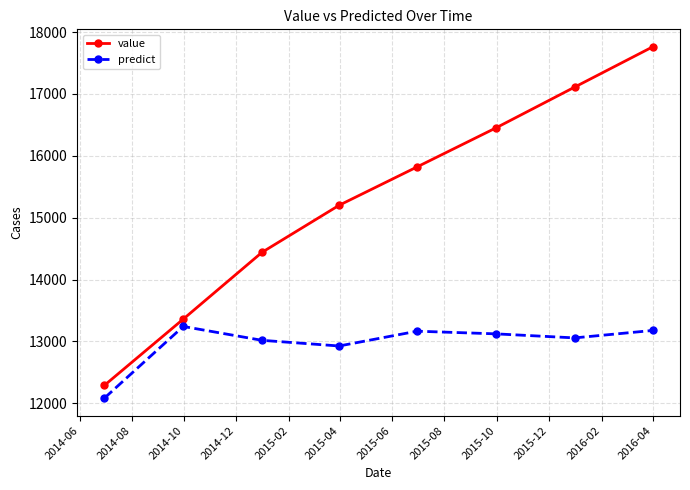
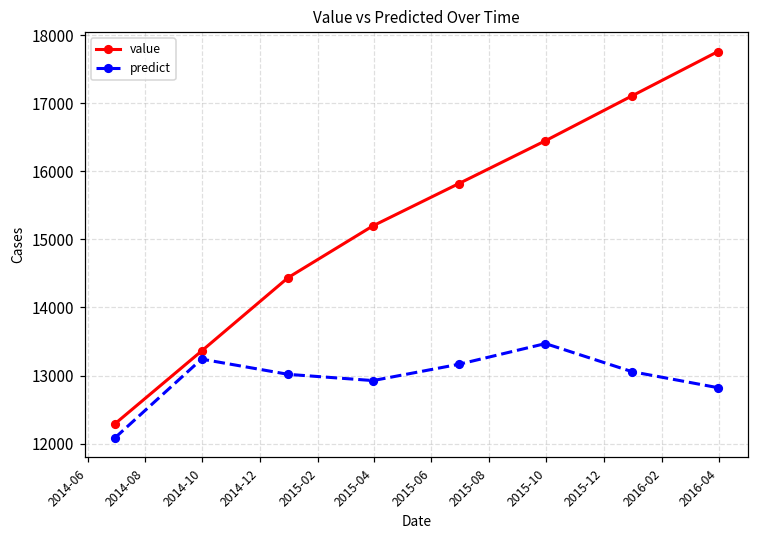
  {
    "value": {
      "2014-10": 13400,
      "2015-04": 15200,
      "2015-10": 16500,
      "2016-04": 17800
    },
    "predict": {
      "2014-10": 13200,
      "2015-04": 12900,
-     "2015-10": 13100,
-     "2016-04": 13200
+     "2015-10": 13500,
+     "2016-04": 12800
    }
  }
